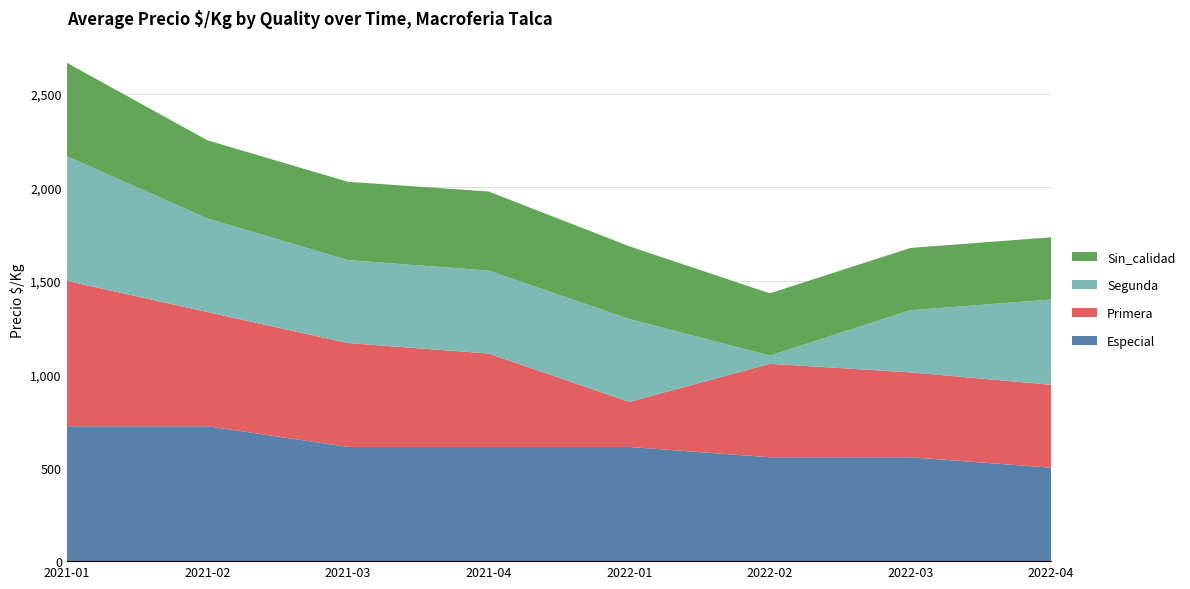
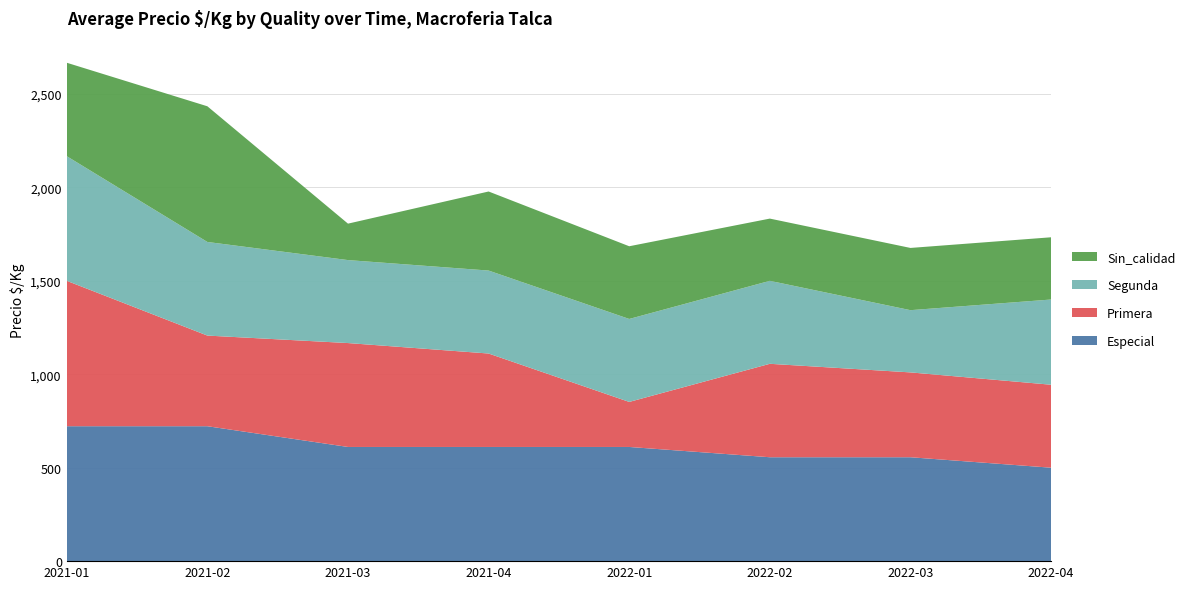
  {
    "Especial": {
      "2021-01": 720,
      "2021-02": 720,
      "2021-03": 610,
      "2021-04": 610,
      "2022-01": 610,
      "2022-02": 560,
      "2022-03": 560,
      "2022-04": 500
    },
    "Primera": {
      "2021-01": 780,
-     "2021-02": 610,
+     "2021-02": 490,
      "2021-03": 560,
      "2021-04": 500,
      "2022-01": 240,
      "2022-02": 500,
      "2022-03": 450,
      "2022-04": 440
    },
    "Segunda": {
      "2021-01": 670,
      "2021-02": 500,
      "2021-03": 440,
      "2021-04": 440,
      "2022-01": 440,
-     "2022-02": 40,
+     "2022-02": 440,
      "2022-03": 330,
      "2022-04": 460
    },
    "Sin_calidad": {
      "2021-01": 500,
-     "2021-02": 420,
-     "2021-03": 420,
+     "2021-02": 730,
+     "2021-03": 200,
      "2021-04": 420,
      "2022-01": 390,
      "2022-02": 330,
      "2022-03": 330,
      "2022-04": 330
    }
  }
